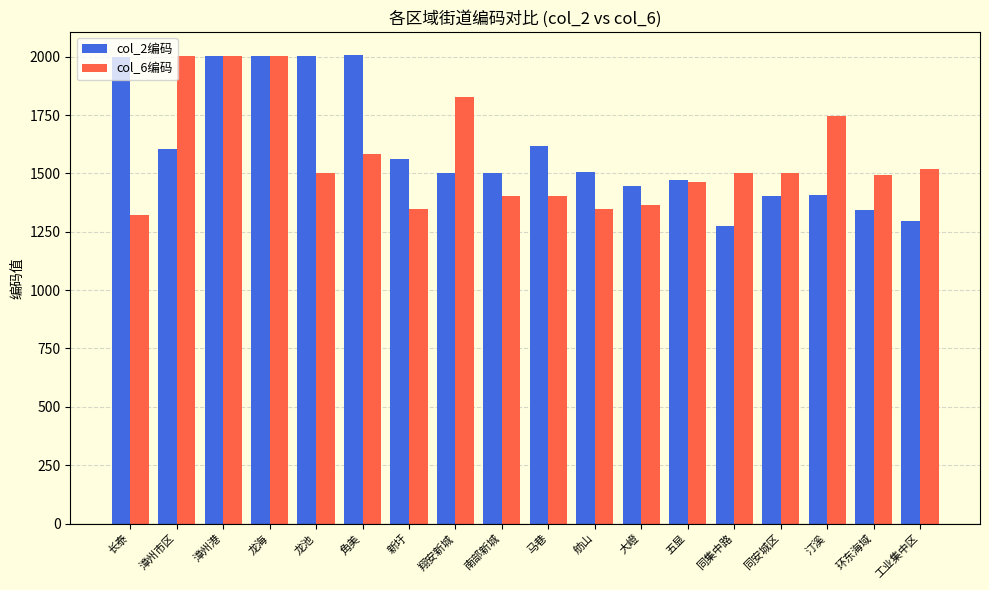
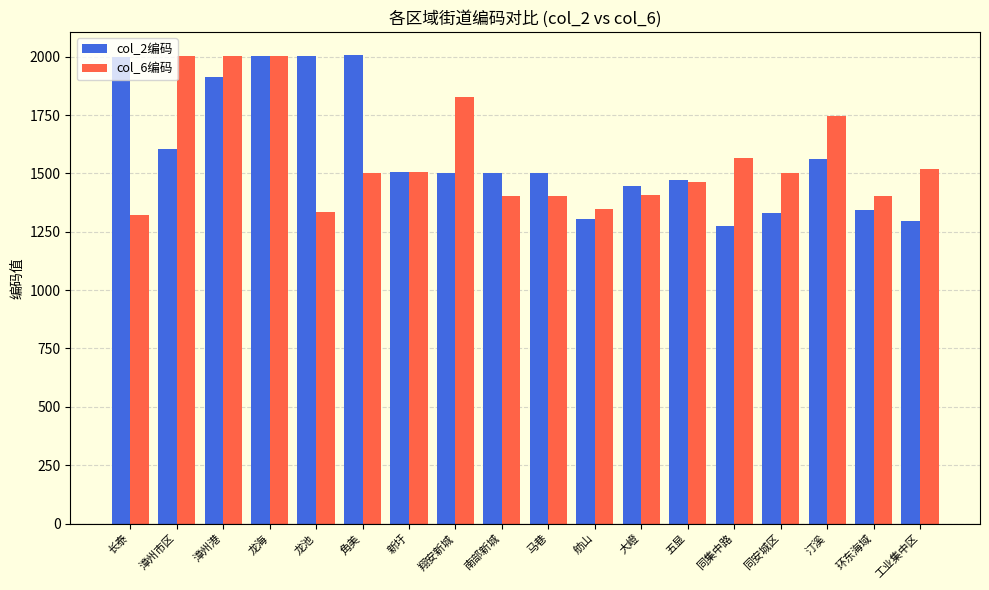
  {
    "col_2编码": {
      "漳州市区": 1600,
-     "漳州港": 2000,
+     "漳州港": 1910,
      "龙海": 2000,
      "龙池": 2010,
      "角美": 2010,
-     "新圩": 1560,
+     "新圩": 1510,
      "翔安新城": 1500,
      "南部新城": 1500,
-     "马巷": 1620,
-     "舫山": 1510,
+     "马巷": 1500,
+     "舫山": 1310,
      "大嶝": 1450,
      "五显": 1470,
      "同集中路": 1280,
-     "同安城区": 1400,
-     "汀溪": 1410,
+     "同安城区": 1330,
+     "汀溪": 1560,
      "环东海域": 1340,
      "工业集中区": 1300
    },
    "col_6编码": {
      "长泰": 1320,
      "漳州市区": 2010,
      "漳州港": 2000,
      "龙海": 2000,
-     "龙池": 1500,
-     "角美": 1580,
-     "新圩": 1350,
+     "龙池": 1340,
+     "角美": 1500,
+     "新圩": 1510,
      "翔安新城": 1830,
      "南部新城": 1410,
      "马巷": 1400,
      "舫山": 1350,
-     "大嶝": 1370,
+     "大嶝": 1410,
      "五显": 1460,
-     "同集中路": 1500,
+     "同集中路": 1570,
      "同安城区": 1500,
      "汀溪": 1750,
-     "环东海域": 1500,
+     "环东海域": 1410,
      "工业集中区": 1520
    }
  }
